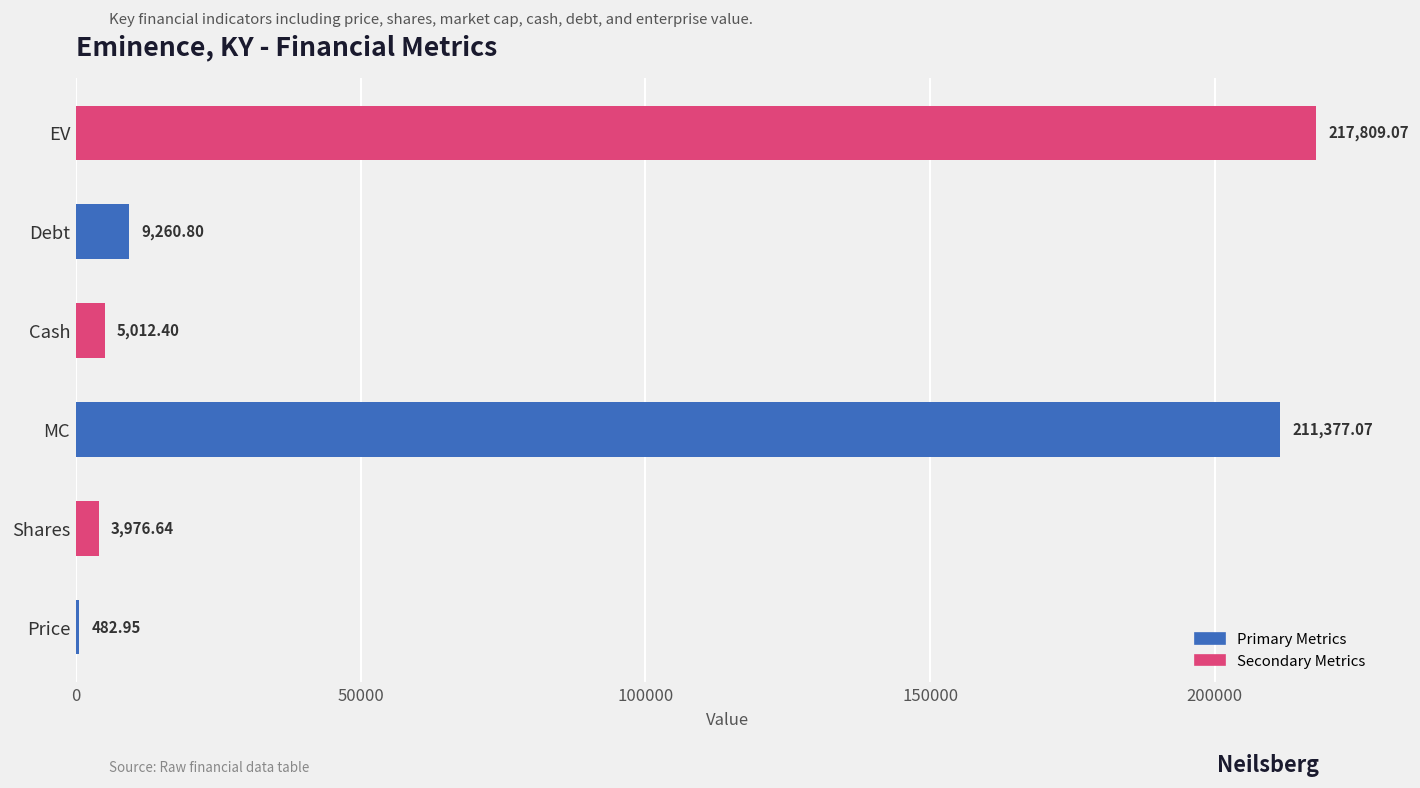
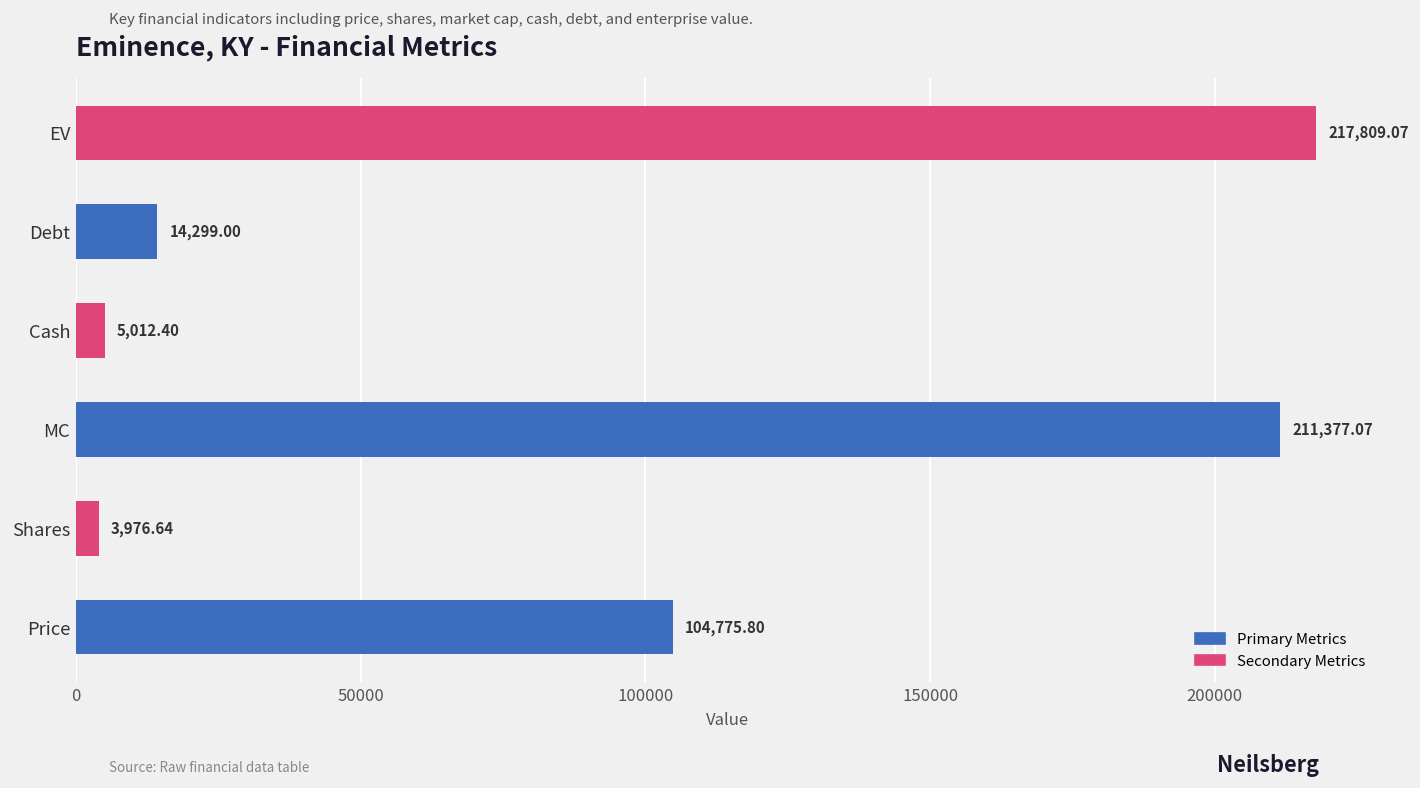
  {
    "EV": "217,809.07",
-   "Debt": "9,260.80",
+   "Debt": "14,299.00",
    "Cash": "5,012.40",
    "MC": "211,377.07",
    "Shares": "3,976.64",
-   "Price": "482.95"
+   "Price": "104,775.80"
  }
